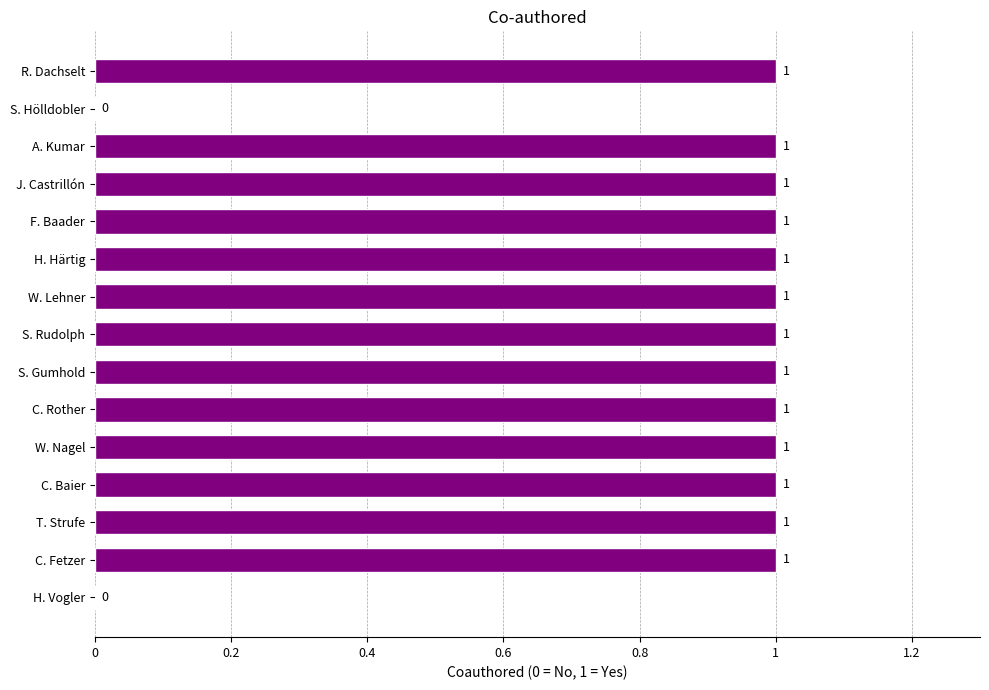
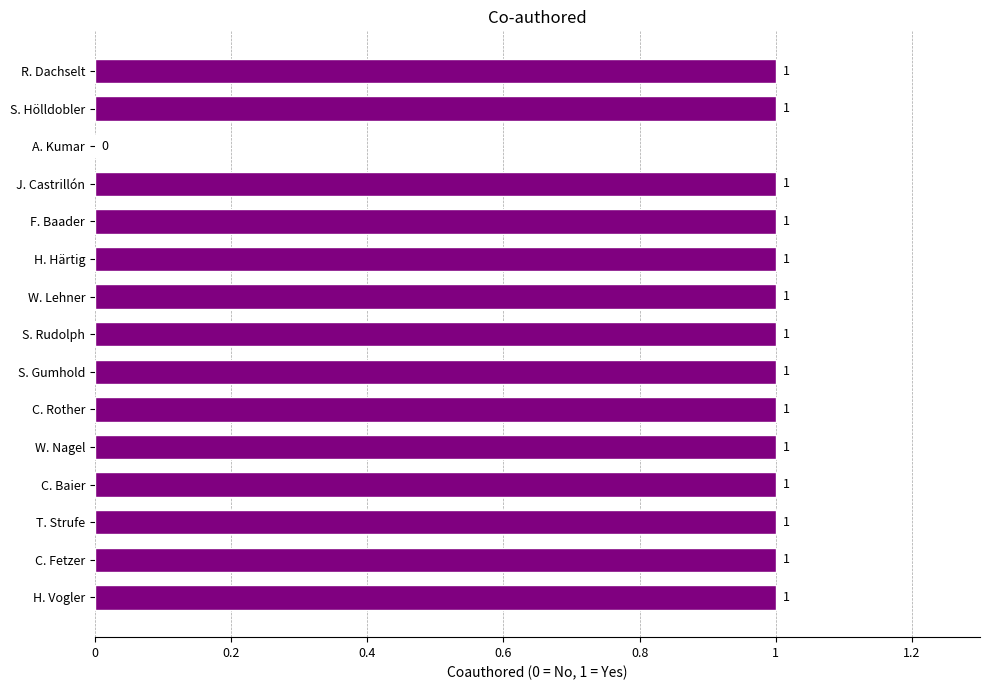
  {
    "R. Dachselt": 1,
-   "S. Hölldobler": 0,
-   "A. Kumar": 1,
+   "S. Hölldobler": 1,
+   "A. Kumar": 0,
    "J. Castrillón": 1,
    "F. Baader": 1,
    "H. Härtig": 1,
    "W. Lehner": 1,
    "S. Rudolph": 1,
    "S. Gumhold": 1,
    "C. Rother": 1,
    "W. Nagel": 1,
    "C. Baier": 1,
    "T. Strufe": 1,
    "C. Fetzer": 1,
-   "H. Vogler": 0
+   "H. Vogler": 1
  }
